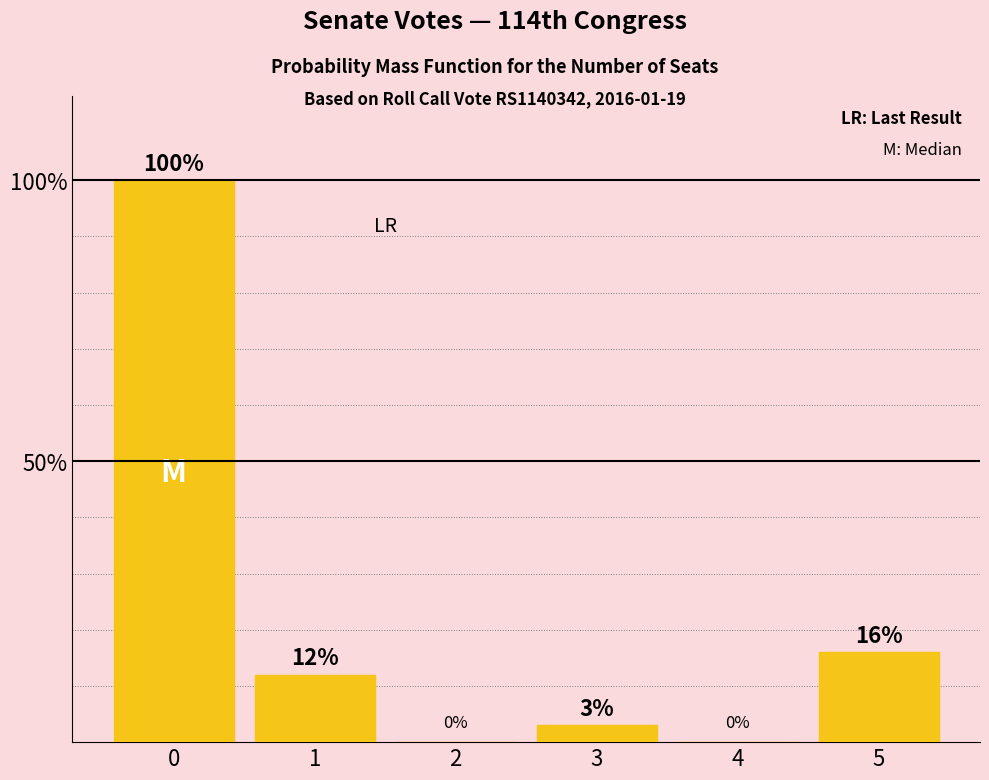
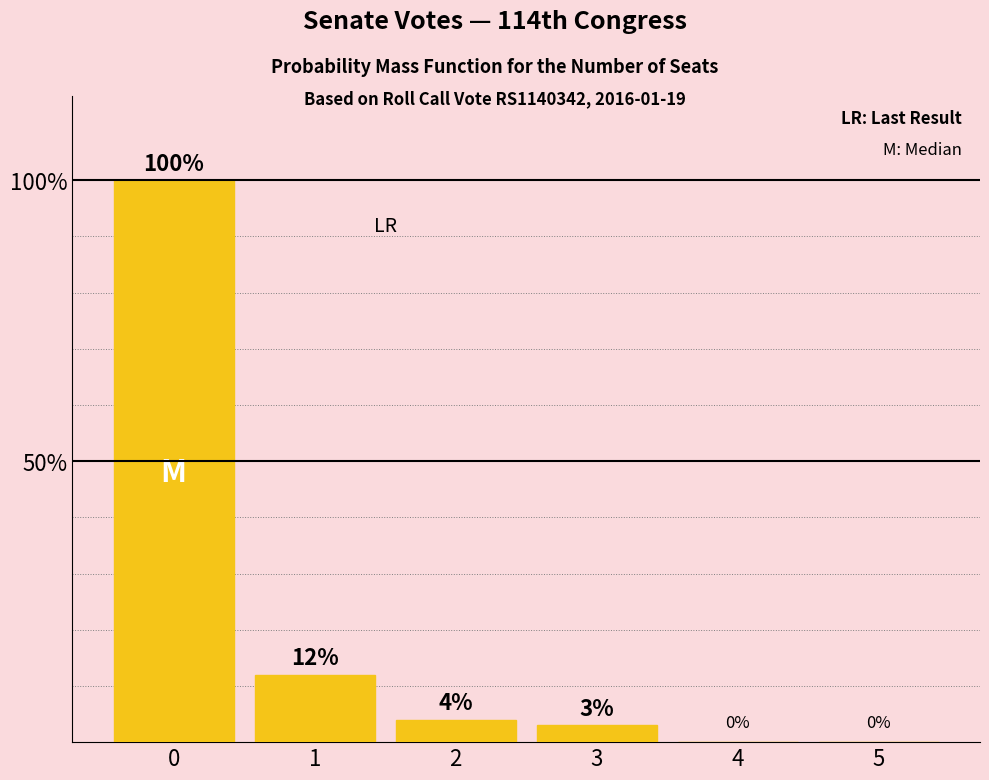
  {
    "0": "100%",
    "1": "12%",
-   "2": "0%",
+   "2": "4%",
    "3": "3%",
    "4": "0%",
-   "5": "16%"
+   "5": "0%"
  }
